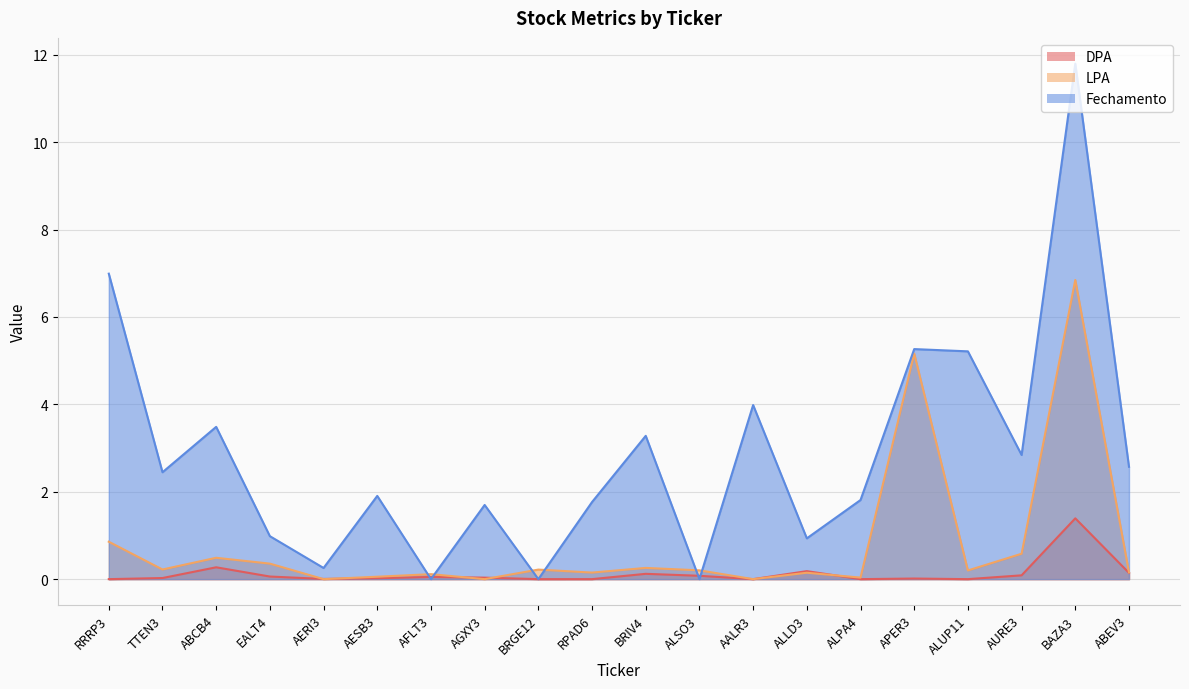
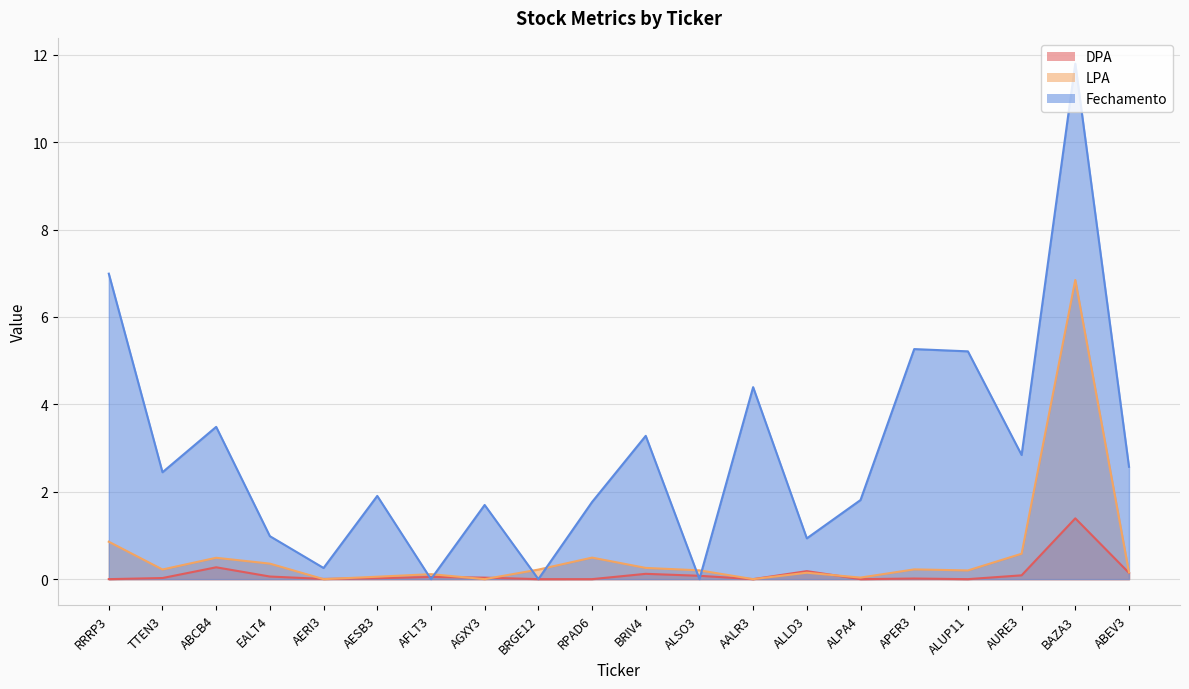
  {
    "DPA": {
      "RRRP3": 0.0,
      "TTEN3": 0.0,
      "ABCB4": 0.3,
      "EALT4": 0.1,
      "RPAD6": 0.0,
      "BRIV4": 0.1,
      "ALSO3": 0.1,
      "APER3": 0.0,
      "ALUP11": 0.0,
      "AURE3": 0.1,
      "BAZA3": 1.4
    },
    "LPA": {
      "RRRP3": 0.9,
      "TTEN3": 0.2,
      "ABCB4": 0.5,
      "EALT4": 0.4,
      "AFLT3": 0.1,
      "BRGE12": 0.2,
-     "RPAD6": 0.2,
+     "RPAD6": 0.5,
      "BRIV4": 0.3,
      "ALSO3": 0.2,
-     "APER3": 5.2,
+     "APER3": 0.2,
      "ALUP11": 0.2,
      "AURE3": 0.6,
      "BAZA3": 6.8
    },
    "Fechamento": {
      "RRRP3": 7.0,
      "TTEN3": 2.4,
      "ABCB4": 3.5,
      "EALT4": 1.0,
      "AERI3": 0.3,
      "AESB3": 1.9,
      "AGXY3": 1.7,
      "RPAD6": 1.8,
      "BRIV4": 3.3,
      "ALSO3": 0.0,
-     "AALR3": 4.0,
+     "AALR3": 4.4,
      "ALLD3": 0.9,
      "ALPA4": 1.8,
      "APER3": 5.3,
      "ALUP11": 5.2,
      "AURE3": 2.8,
      "ABEV3": 2.6
    }
  }
